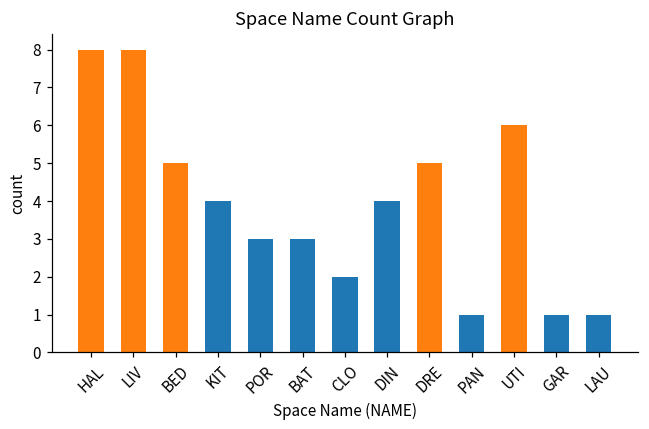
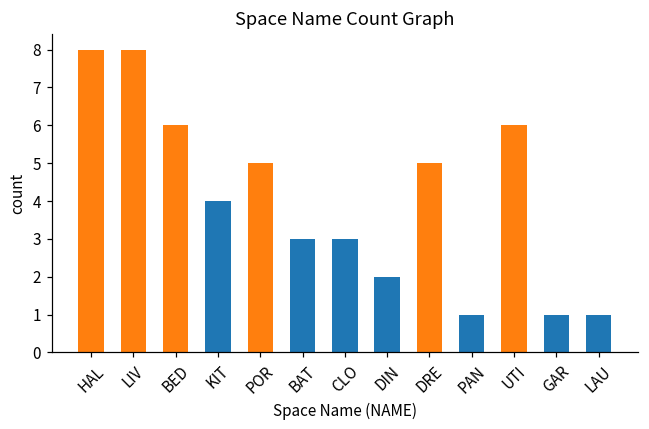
  {
    "HAL": 8,
    "LIV": 8,
-   "BED": 5,
+   "BED": 6,
    "KIT": 4,
-   "POR": 3,
+   "POR": 5,
    "BAT": 3,
-   "CLO": 2,
-   "DIN": 4,
+   "CLO": 3,
+   "DIN": 2,
    "DRE": 5,
    "PAN": 1,
    "UTI": 6,
    "GAR": 1,
    "LAU": 1
  }
